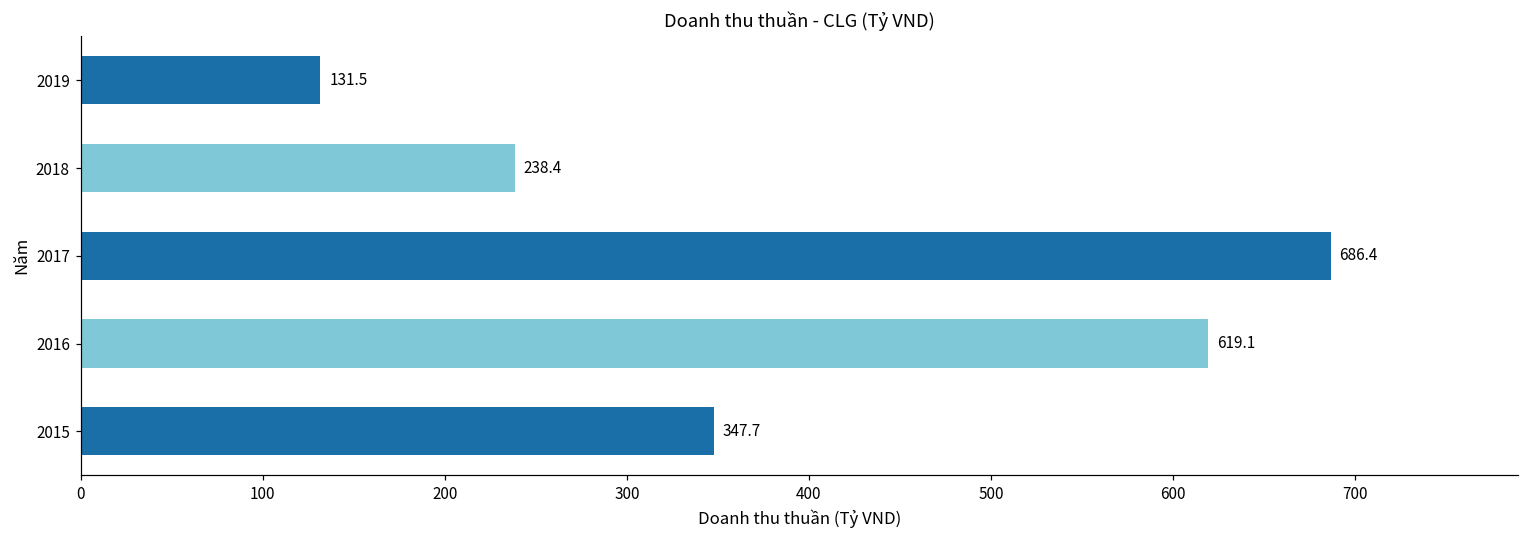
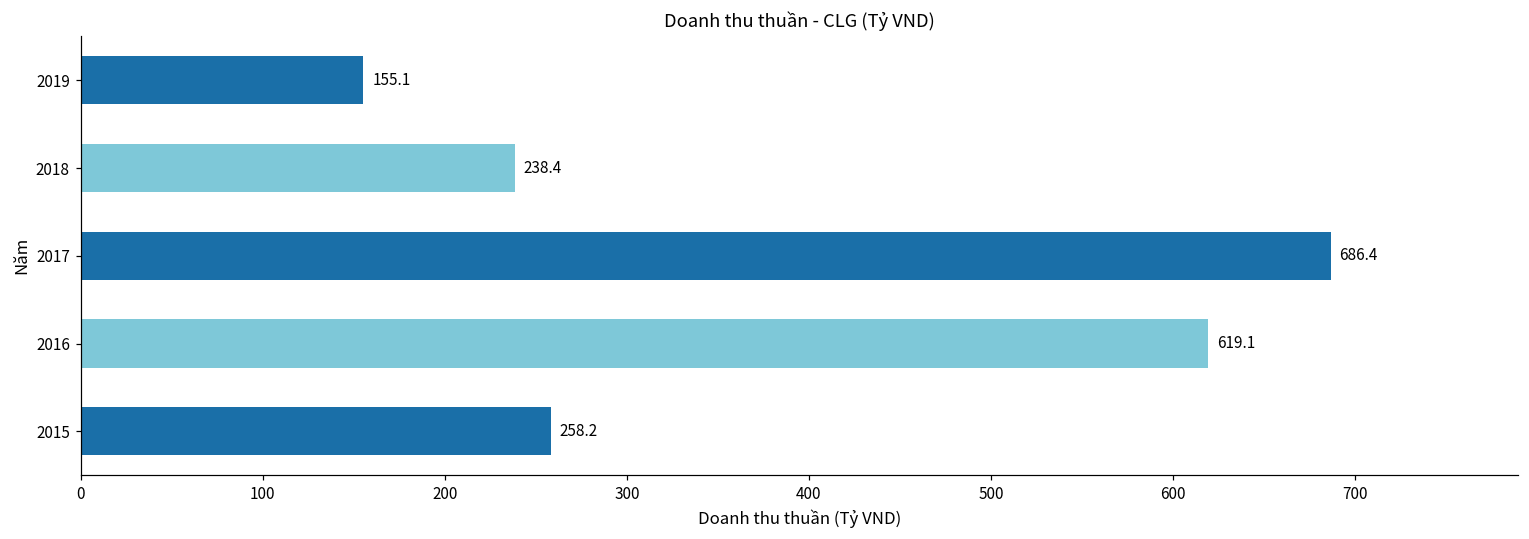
  {
-   "2019": 131.5,
+   "2019": 155.1,
    "2018": 238.4,
    "2017": 686.4,
    "2016": 619.1,
-   "2015": 347.7
+   "2015": 258.2
  }
